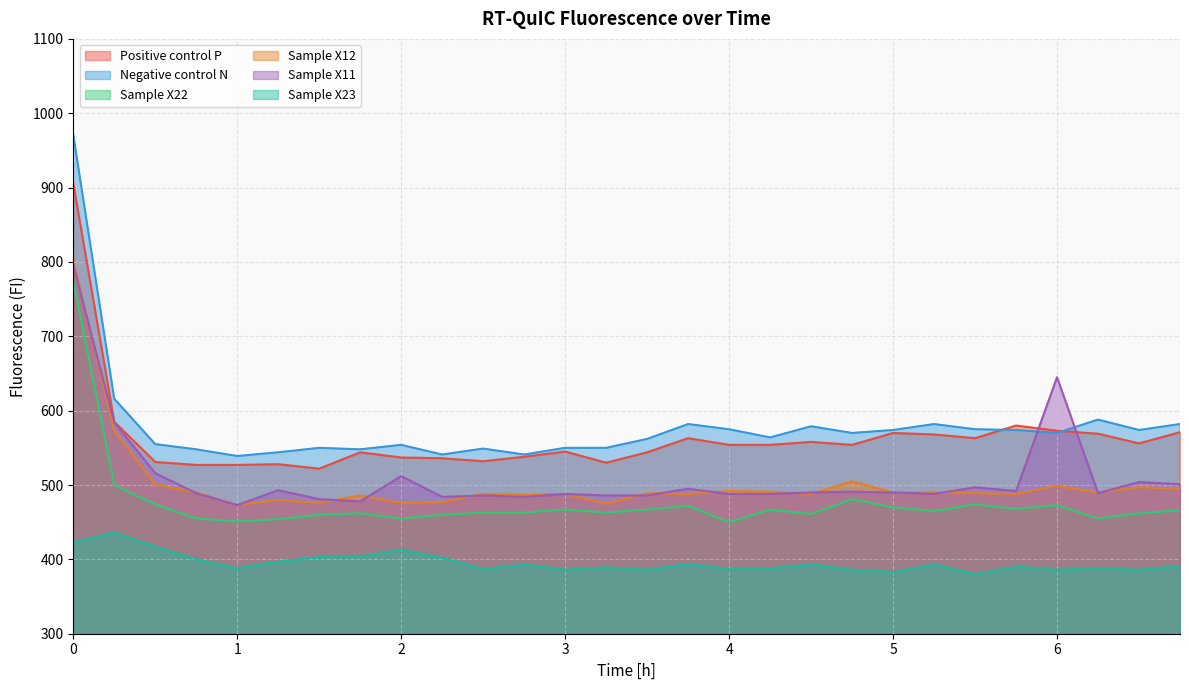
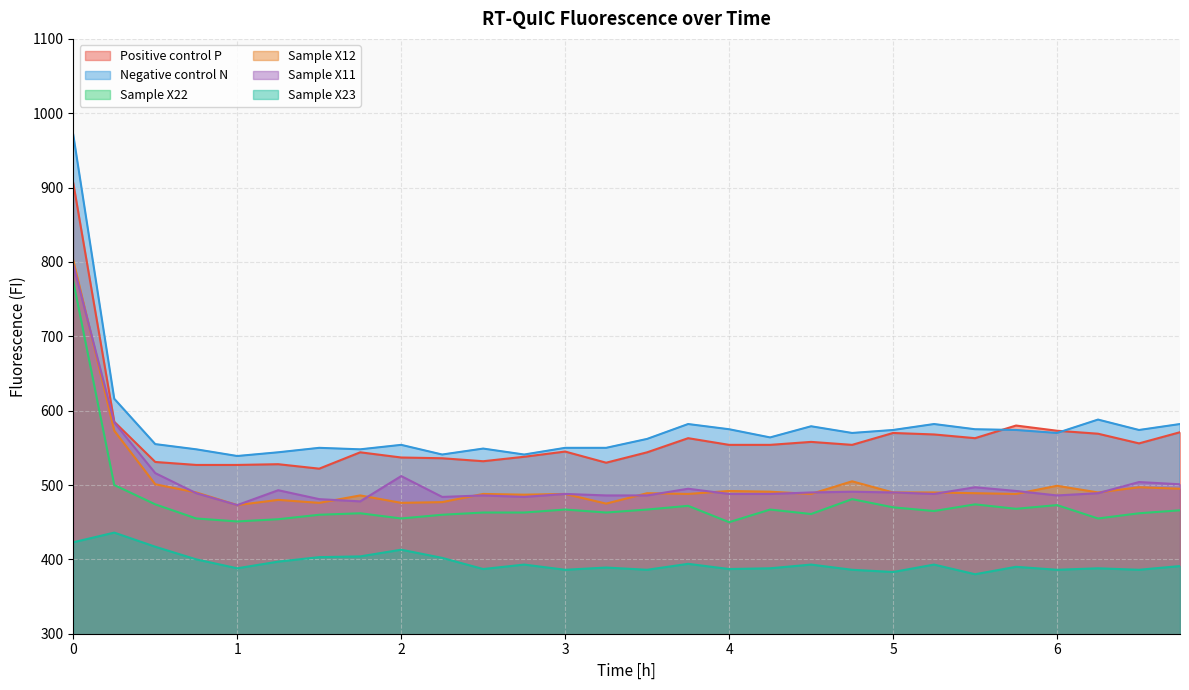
  {
    "Sample X11": {
      "0": 800,
      "2": 510,
      "4": 490,
-     "6": 650
+     "6": 490
    }
  }
